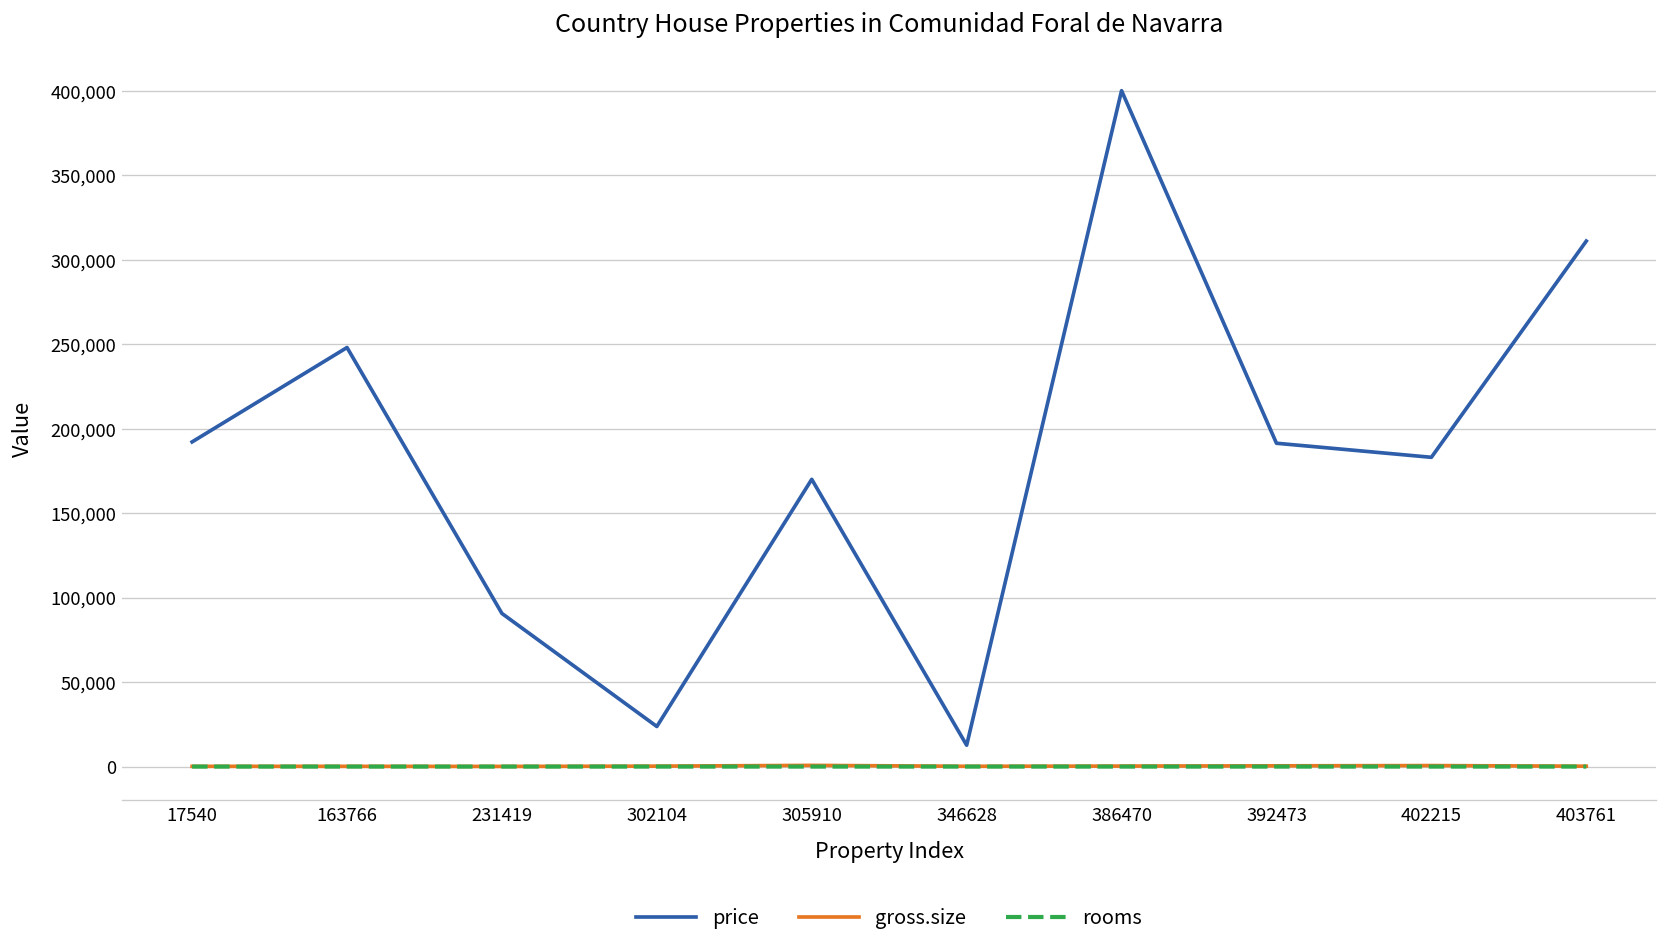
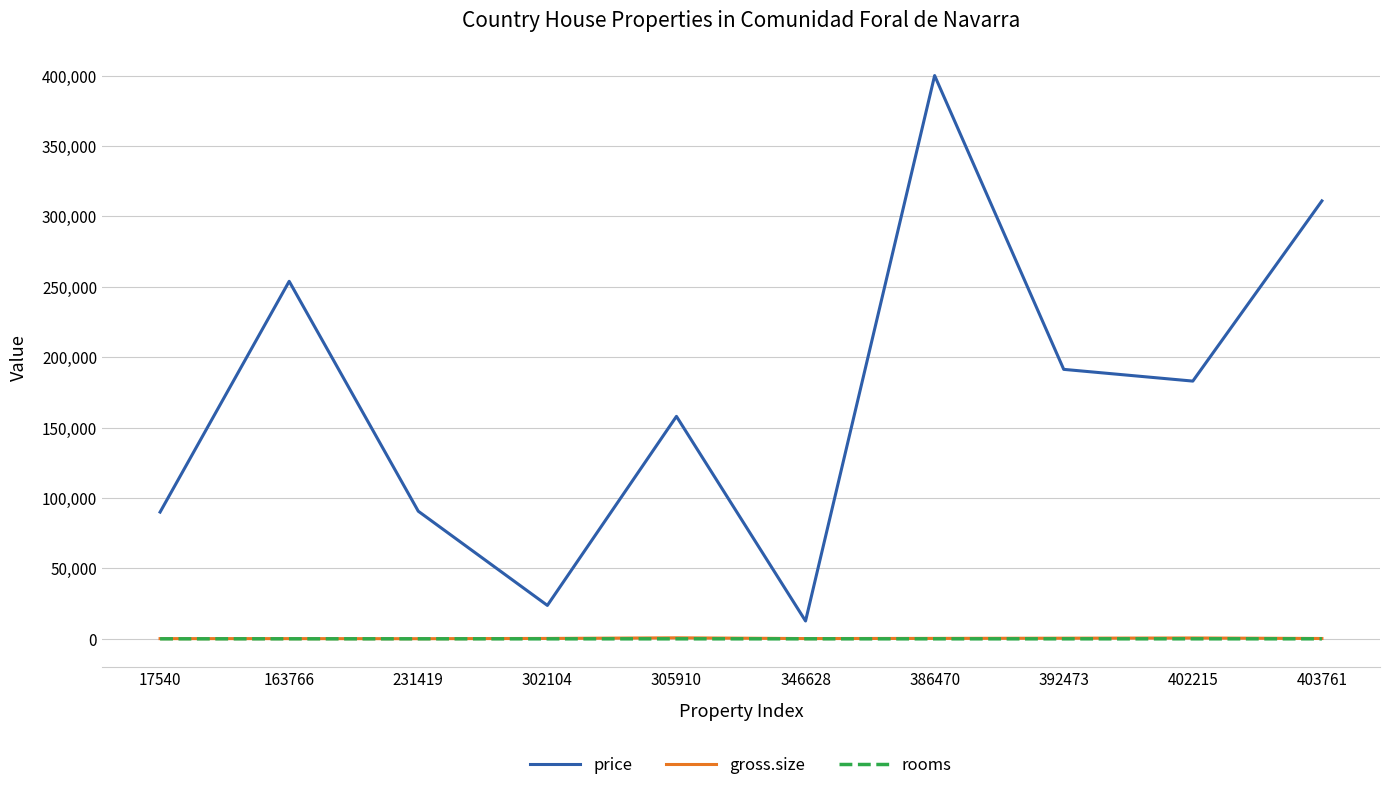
  {
    "price": {
-     "17540": "192,000",
-     "163766": "248,000",
+     "17540": "90,000",
+     "163766": "254,000",
      "231419": "91,000",
      "302104": "24,000",
-     "305910": "170,000",
+     "305910": "158,000",
      "346628": "13,000",
      "386470": "400,000",
      "392473": "191,000",
      "402215": "183,000",
      "403761": "311,000"
    }
  }
